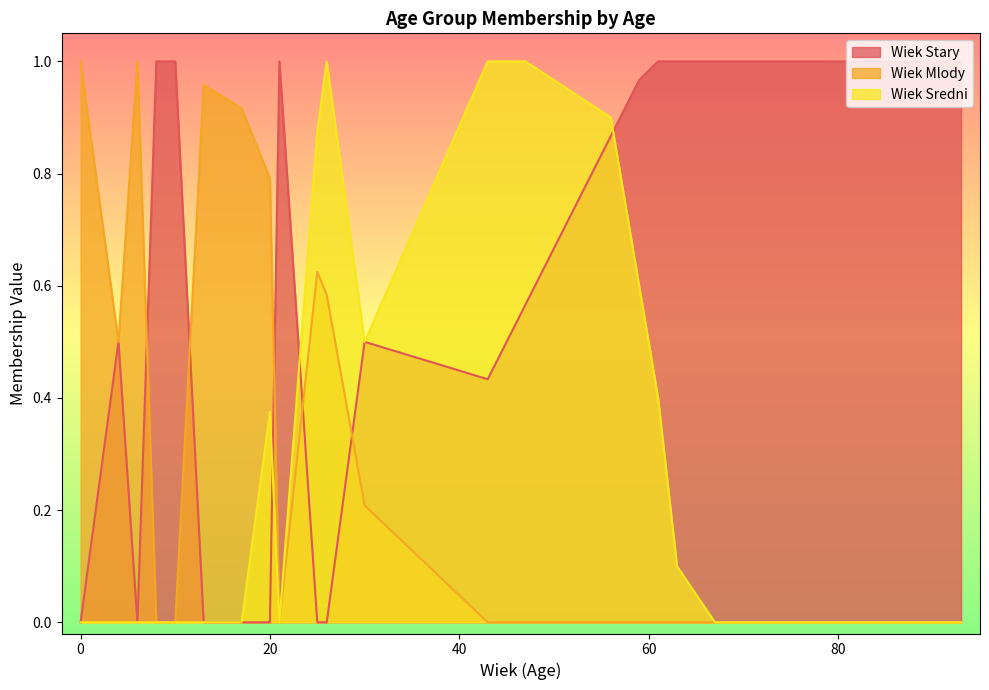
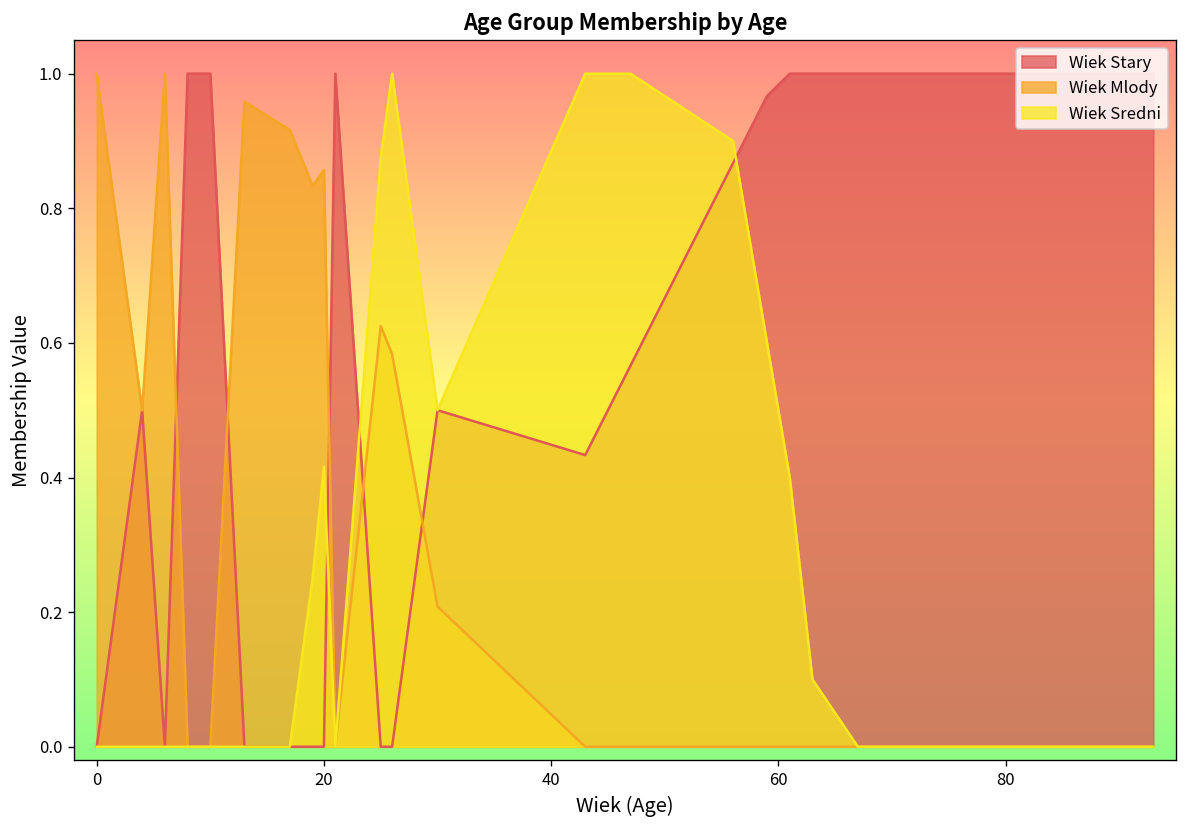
  {
    "Wiek Stary": {
      "20": 0.00
    },
    "Wiek Mlody": {
      "0": 1.00,
-     "20": 0.79
+     "20": 0.86
    },
    "Wiek Sredni": {
-     "20": 0.38
+     "20": 0.42
    }
  }
